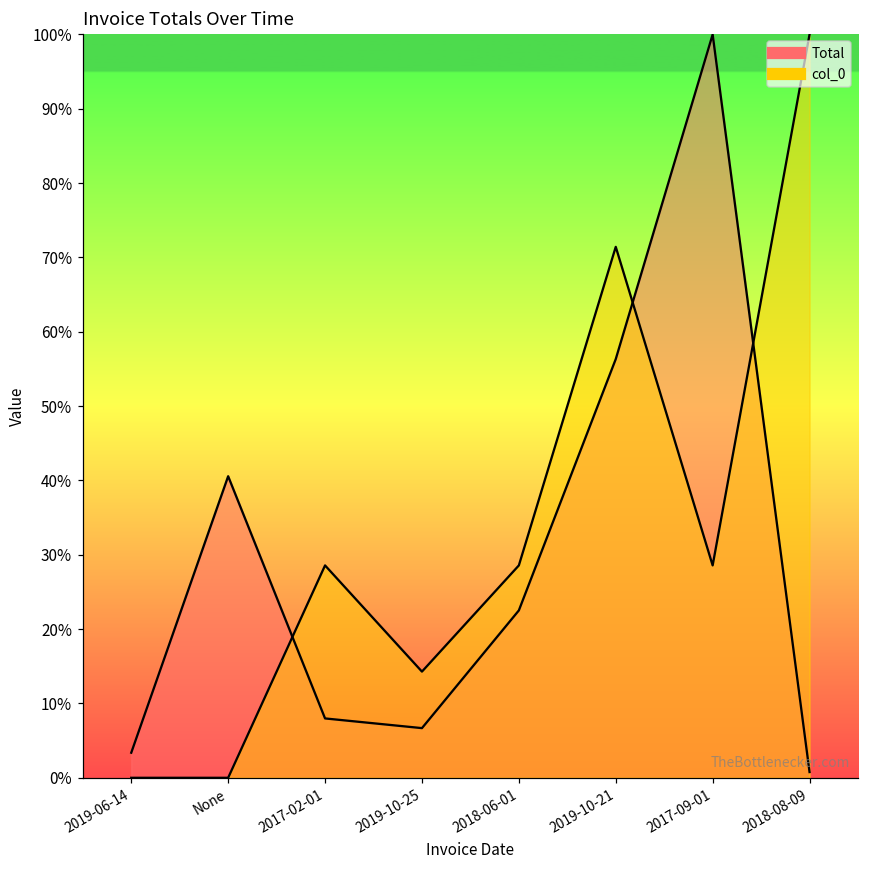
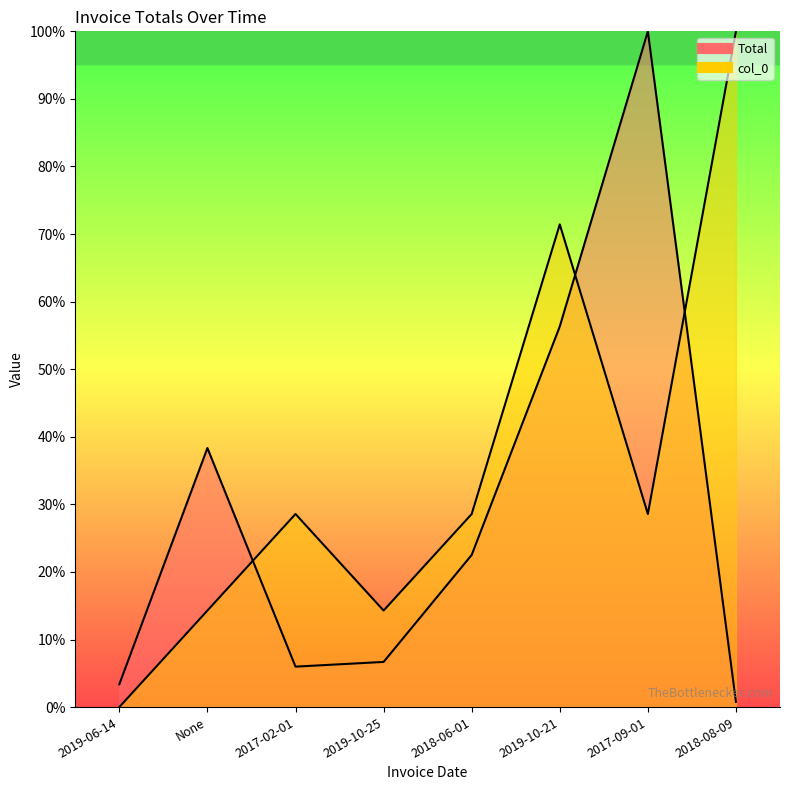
  {
    "Total": {
      "2019-06-14": "3%",
-     "None": "41%",
-     "2017-02-01": "8%",
+     "None": "38%",
+     "2017-02-01": "6%",
      "2019-10-25": "7%",
      "2018-06-01": "23%",
      "2019-10-21": "56%",
      "2017-09-01": "100%",
      "2018-08-09": "1%"
    },
    "col_0": {
      "2019-06-14": "0%",
-     "None": "0%",
+     "None": "14%",
      "2017-02-01": "29%",
      "2019-10-25": "14%",
      "2018-06-01": "29%",
      "2019-10-21": "71%",
      "2017-09-01": "29%",
      "2018-08-09": "100%"
    }
  }
